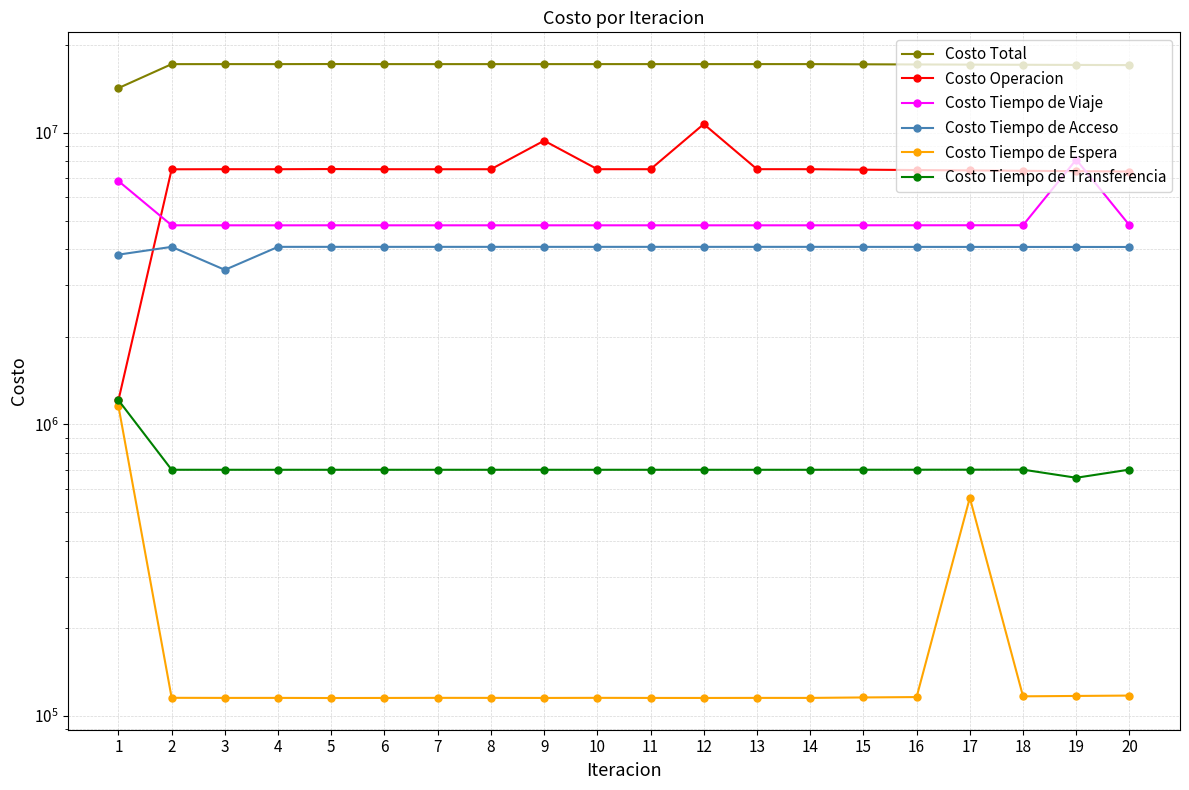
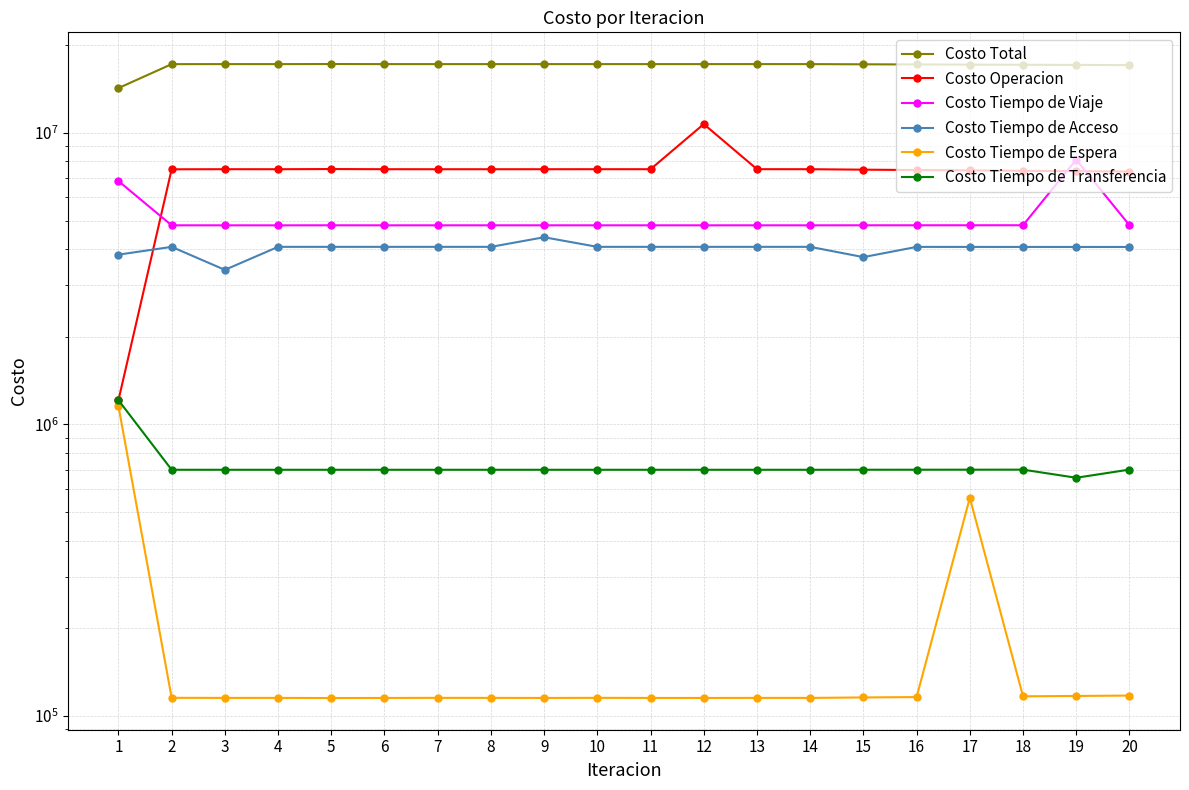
  {
    "Costo Total": {
      "1": 14000000,
      "2": 17000000,
      "3": 17000000,
      "4": 17000000,
      "5": 17000000,
      "6": 17000000,
      "7": 17000000,
      "8": 17000000,
      "9": 17000000,
      "10": 17000000,
      "11": 17000000,
      "12": 17000000,
      "13": 17000000,
      "14": 17000000,
      "15": 17000000
    },
    "Costo Operacion": {
      "2": 7500000,
      "3": 7500000,
      "4": 7500000,
      "5": 7500000,
      "6": 7500000,
      "7": 7500000,
      "8": 7500000,
-     "9": 9400000,
+     "9": 7500000,
      "10": 7500000,
      "11": 7500000,
      "12": 10700000,
      "13": 7500000,
      "14": 7500000,
      "15": 7500000
    },
    "Costo Tiempo de Viaje": {
      "1": 6800000,
      "2": 4800000,
      "3": 4800000,
      "4": 4800000,
      "5": 4800000,
      "6": 4800000,
      "7": 4800000,
      "8": 4800000,
      "9": 4800000,
      "10": 4800000,
      "11": 4800000,
      "12": 4800000,
      "13": 4800000,
      "14": 4800000,
      "15": 4800000,
      "16": 4800000,
      "17": 4800000,
      "18": 4800000,
      "20": 4800000
    },
    "Costo Tiempo de Acceso": {
      "1": 3800000,
      "2": 4100000,
      "3": 3400000,
      "4": 4100000,
      "5": 4100000,
      "6": 4100000,
      "7": 4100000,
      "8": 4100000,
-     "9": 4100000,
+     "9": 4400000,
      "10": 4100000,
      "11": 4100000,
      "12": 4100000,
      "13": 4100000,
      "14": 4100000,
-     "15": 4100000,
+     "15": 3700000,
      "16": 4100000,
      "17": 4100000,
      "18": 4100000,
      "19": 4100000,
      "20": 4100000
    },
    "Costo Tiempo de Espera": {
      "1": 1160000,
      "2": 116000,
      "3": 115000,
      "4": 115000,
      "5": 115000,
      "6": 115000,
      "7": 116000,
      "8": 115000,
      "9": 115000,
      "10": 116000,
      "11": 115000,
      "12": 115000,
      "13": 115000,
      "14": 115000,
      "15": 116000,
      "16": 116000,
      "17": 560000,
      "18": 117000,
      "19": 117000,
      "20": 118000
    },
    "Costo Tiempo de Transferencia": {
      "2": 700000,
      "3": 700000,
      "4": 700000,
      "5": 700000,
      "6": 700000,
      "7": 700000,
      "8": 700000,
      "9": 700000,
      "10": 700000,
      "11": 700000,
      "12": 700000,
      "13": 700000,
      "14": 700000,
      "15": 700000,
      "16": 700000,
      "17": 700000,
      "18": 700000,
      "19": 660000,
      "20": 700000
    }
  }
